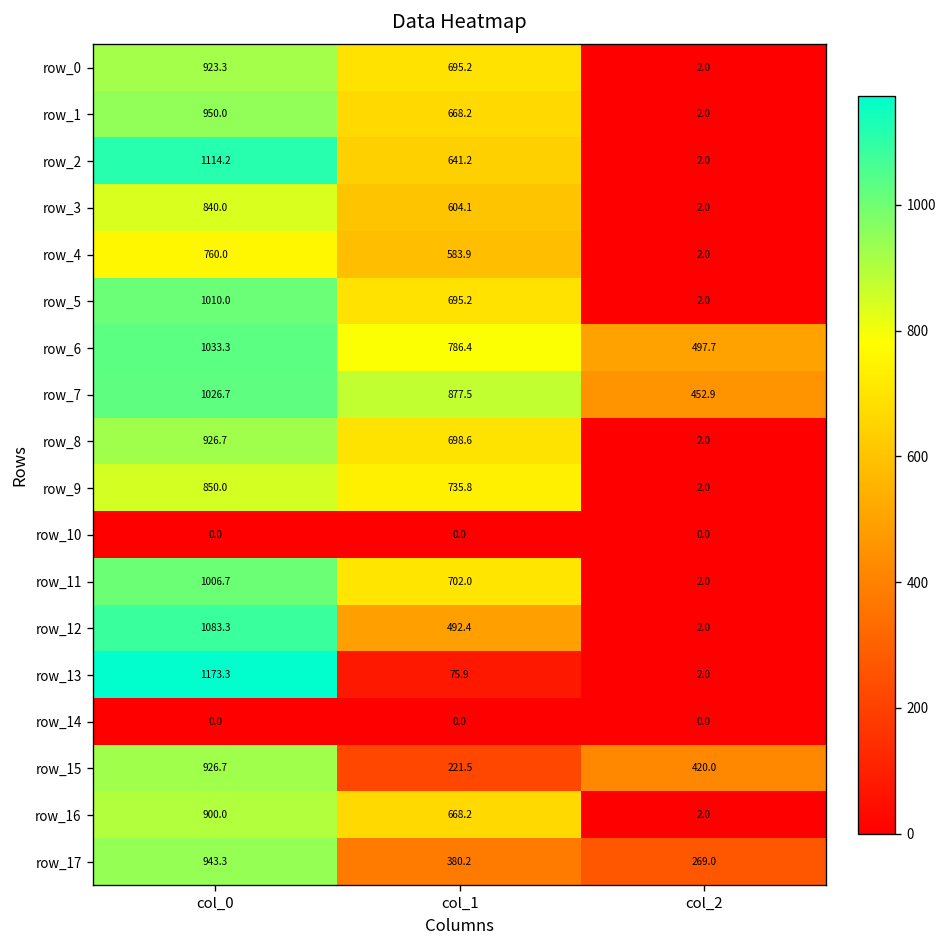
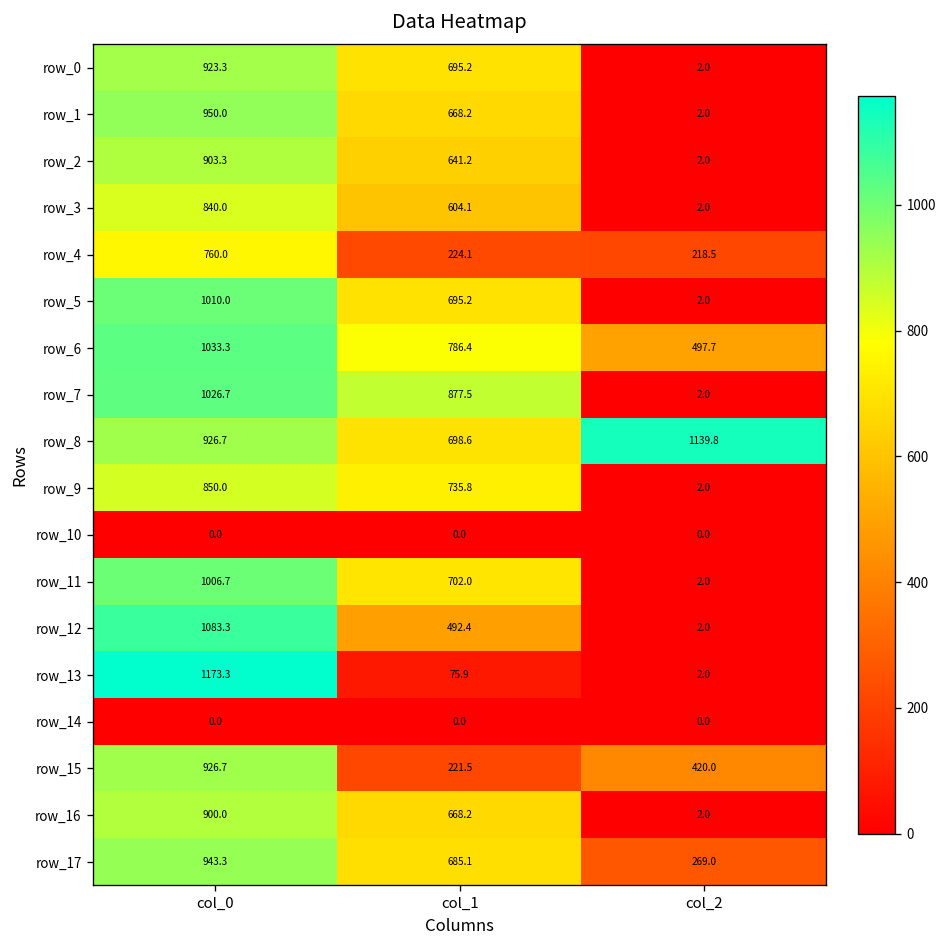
  {
    "row_0": {
      "col_0": 923.3,
      "col_1": 695.2,
      "col_2": 2.0
    },
    "row_1": {
      "col_0": 950.0,
      "col_1": 668.2,
      "col_2": 2.0
    },
    "row_2": {
-     "col_0": 1114.2,
+     "col_0": 903.3,
      "col_1": 641.2,
      "col_2": 2.0
    },
    "row_3": {
      "col_0": 840.0,
      "col_1": 604.1,
      "col_2": 2.0
    },
    "row_4": {
      "col_0": 760.0,
-     "col_1": 583.9,
-     "col_2": 2.0
+     "col_1": 224.1,
+     "col_2": 218.5
    },
    "row_5": {
      "col_0": 1010.0,
      "col_1": 695.2,
      "col_2": 2.0
    },
    "row_6": {
      "col_0": 1033.3,
      "col_1": 786.4,
      "col_2": 497.7
    },
    "row_7": {
      "col_0": 1026.7,
      "col_1": 877.5,
-     "col_2": 452.9
+     "col_2": 2.0
    },
    "row_8": {
      "col_0": 926.7,
      "col_1": 698.6,
-     "col_2": 2.0
+     "col_2": 1139.8
    },
    "row_9": {
      "col_0": 850.0,
      "col_1": 735.8,
      "col_2": 2.0
    },
    "row_10": {
      "col_0": 0.0,
      "col_1": 0.0,
      "col_2": 0.0
    },
    "row_11": {
      "col_0": 1006.7,
      "col_1": 702.0,
      "col_2": 2.0
    },
    "row_12": {
      "col_0": 1083.3,
      "col_1": 492.4,
      "col_2": 2.0
    },
    "row_13": {
      "col_0": 1173.3,
      "col_1": 75.9,
      "col_2": 2.0
    },
    "row_14": {
      "col_0": 0.0,
      "col_1": 0.0,
      "col_2": 0.0
    },
    "row_15": {
      "col_0": 926.7,
      "col_1": 221.5,
      "col_2": 420.0
    },
    "row_16": {
      "col_0": 900.0,
      "col_1": 668.2,
      "col_2": 2.0
    },
    "row_17": {
      "col_0": 943.3,
-     "col_1": 380.2,
+     "col_1": 685.1,
      "col_2": 269.0
    }
  }
